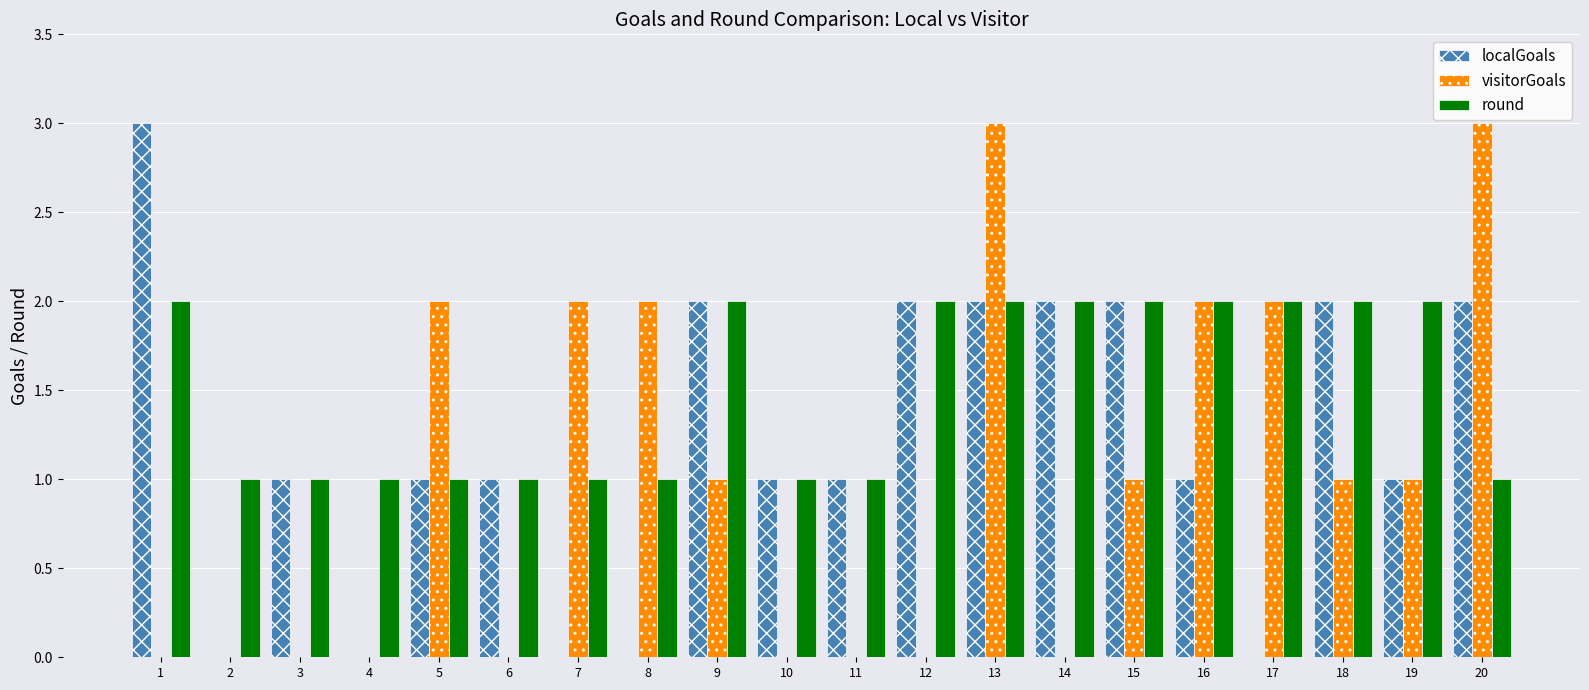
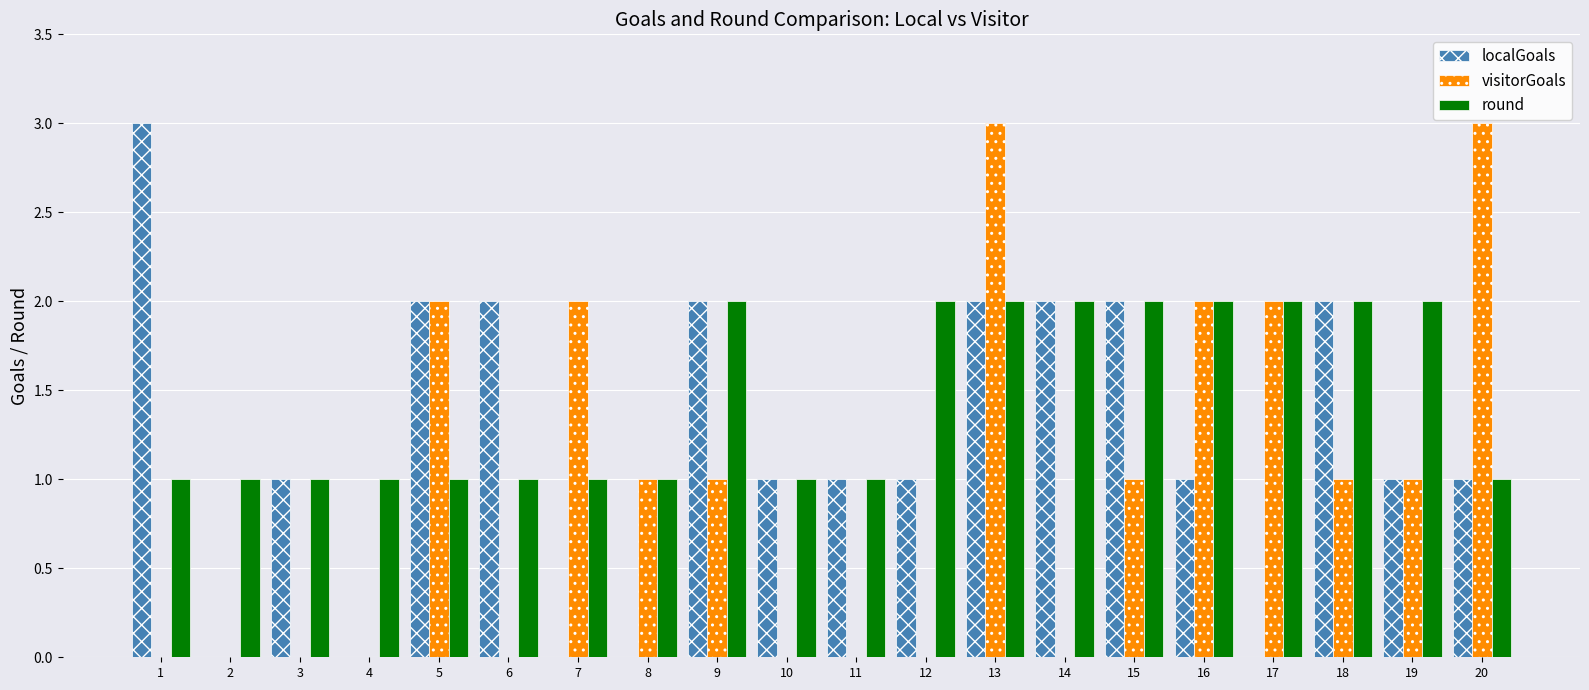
  {
    "localGoals": {
      "1": 3,
      "2": 0,
      "3": 1,
      "4": 0,
-     "5": 1,
-     "6": 1,
+     "5": 2,
+     "6": 2,
      "7": 0,
      "8": 0,
      "9": 2,
      "10": 1,
      "11": 1,
-     "12": 2,
+     "12": 1,
      "13": 2,
      "14": 2,
      "15": 2,
      "16": 1,
      "17": 0,
      "18": 2,
      "19": 1,
-     "20": 2
+     "20": 1
    },
    "visitorGoals": {
      "1": 0,
      "2": 0,
      "3": 0,
      "4": 0,
      "5": 2,
      "6": 0,
      "7": 2,
-     "8": 2,
+     "8": 1,
      "9": 1,
      "10": 0,
      "11": 0,
      "12": 0,
      "13": 3,
      "14": 0,
      "15": 1,
      "16": 2,
      "17": 2,
      "18": 1,
      "19": 1,
      "20": 3
    },
    "round": {
-     "1": 2,
+     "1": 1,
      "2": 1,
      "3": 1,
      "4": 1,
      "5": 1,
      "6": 1,
      "7": 1,
      "8": 1,
      "9": 2,
      "10": 1,
      "11": 1,
      "12": 2,
      "13": 2,
      "14": 2,
      "15": 2,
      "16": 2,
      "17": 2,
      "18": 2,
      "19": 2,
      "20": 1
    }
  }
